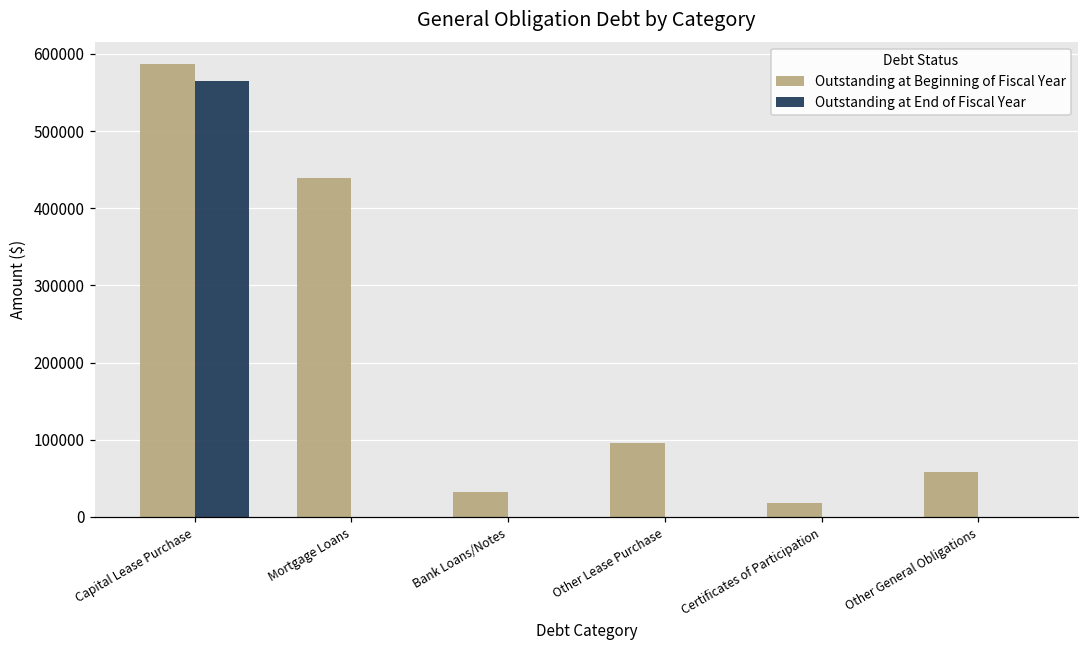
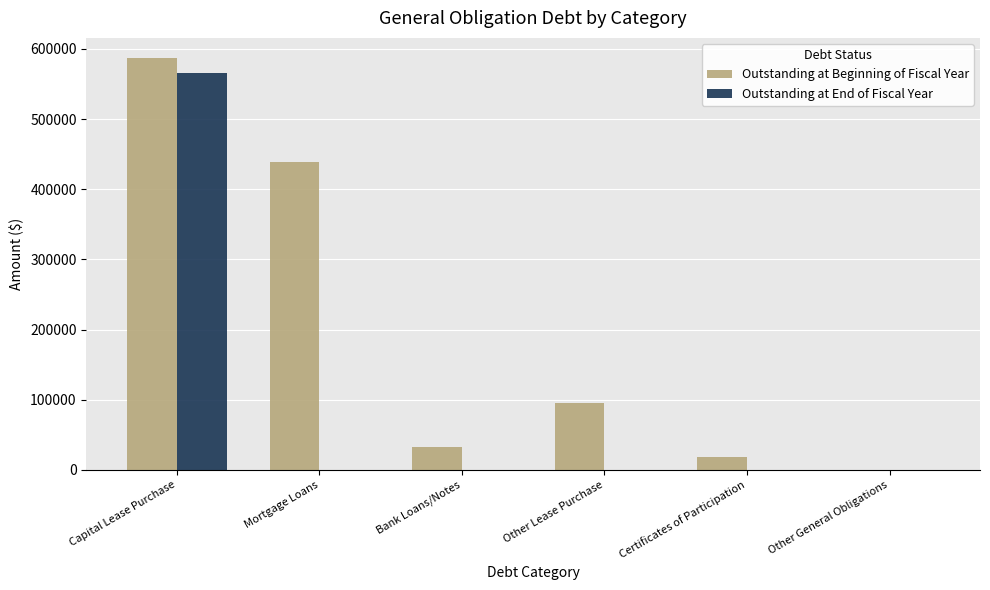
  {
    "Outstanding at Beginning of Fiscal Year": {
      "Capital Lease Purchase": 590000,
      "Mortgage Loans": 440000,
      "Bank Loans/Notes": 30000,
      "Other Lease Purchase": 100000,
      "Certificates of Participation": 20000,
-     "Other General Obligations": 60000
+     "Other General Obligations": 0
    },
    "Outstanding at End of Fiscal Year": {
      "Capital Lease Purchase": 570000,
      "Mortgage Loans": 0,
      "Bank Loans/Notes": 0,
      "Other Lease Purchase": 0,
      "Certificates of Participation": 0,
      "Other General Obligations": 0
    }
  }
